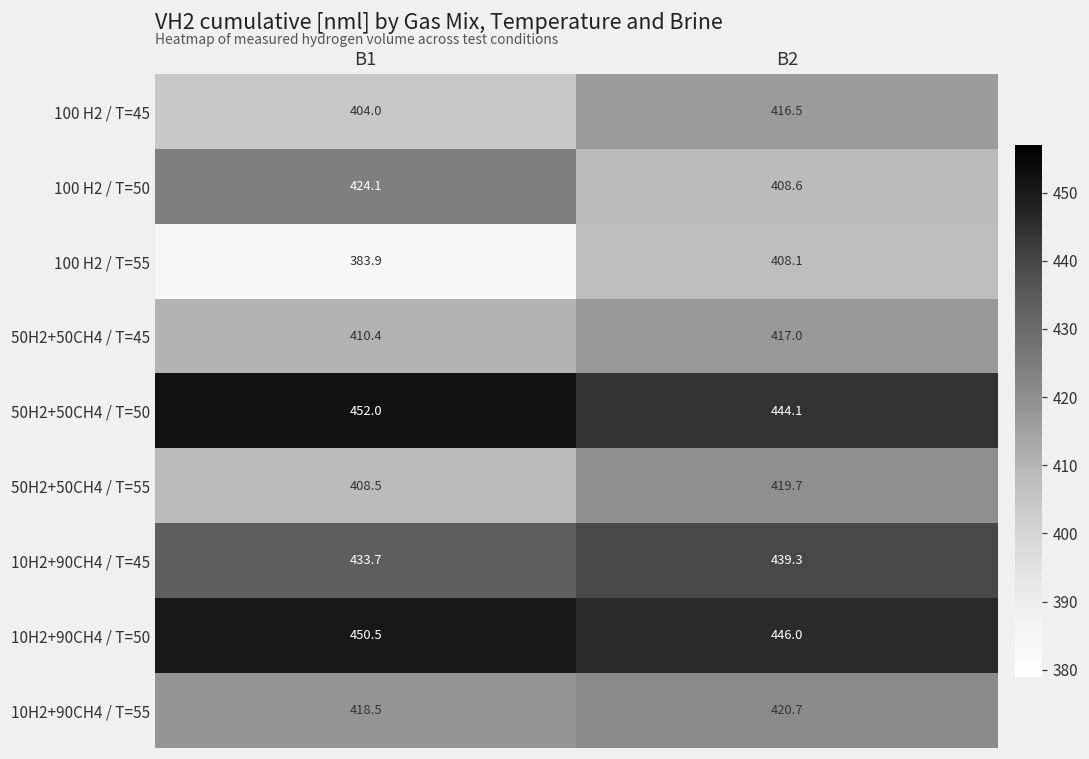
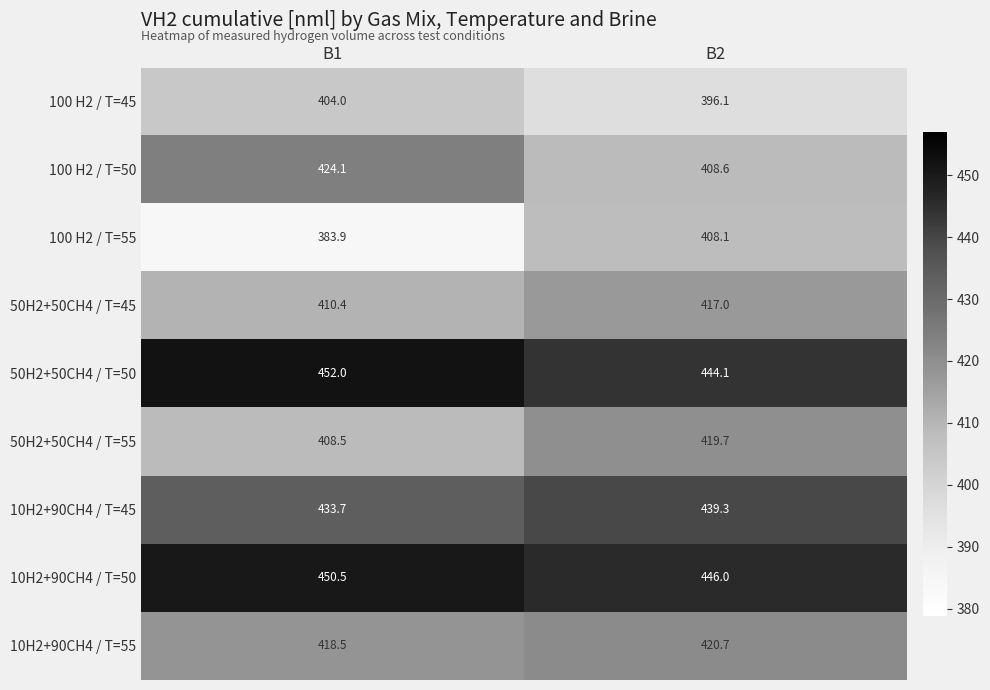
  {
    "100 H2 / T=45": {
      "B1": 404.0,
-     "B2": 416.5
+     "B2": 396.1
    },
    "100 H2 / T=50": {
      "B1": 424.1,
      "B2": 408.6
    },
    "100 H2 / T=55": {
      "B1": 383.9,
      "B2": 408.1
    },
    "50H2+50CH4 / T=45": {
      "B1": 410.4,
      "B2": 417.0
    },
    "50H2+50CH4 / T=50": {
      "B1": 452.0,
      "B2": 444.1
    },
    "50H2+50CH4 / T=55": {
      "B1": 408.5,
      "B2": 419.7
    },
    "10H2+90CH4 / T=45": {
      "B1": 433.7,
      "B2": 439.3
    },
    "10H2+90CH4 / T=50": {
      "B1": 450.5,
      "B2": 446.0
    },
    "10H2+90CH4 / T=55": {
      "B1": 418.5,
      "B2": 420.7
    }
  }
